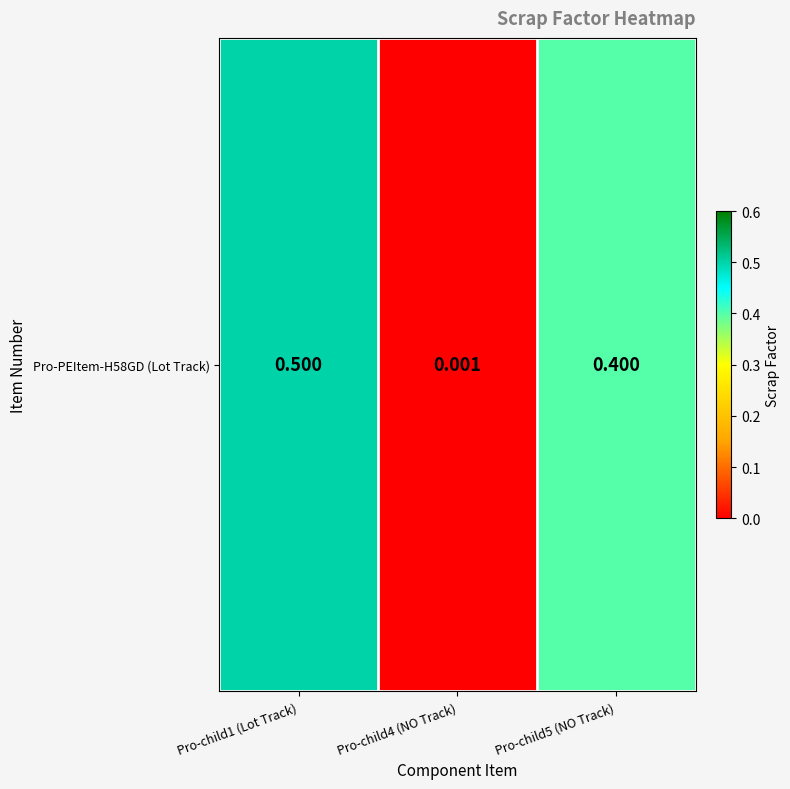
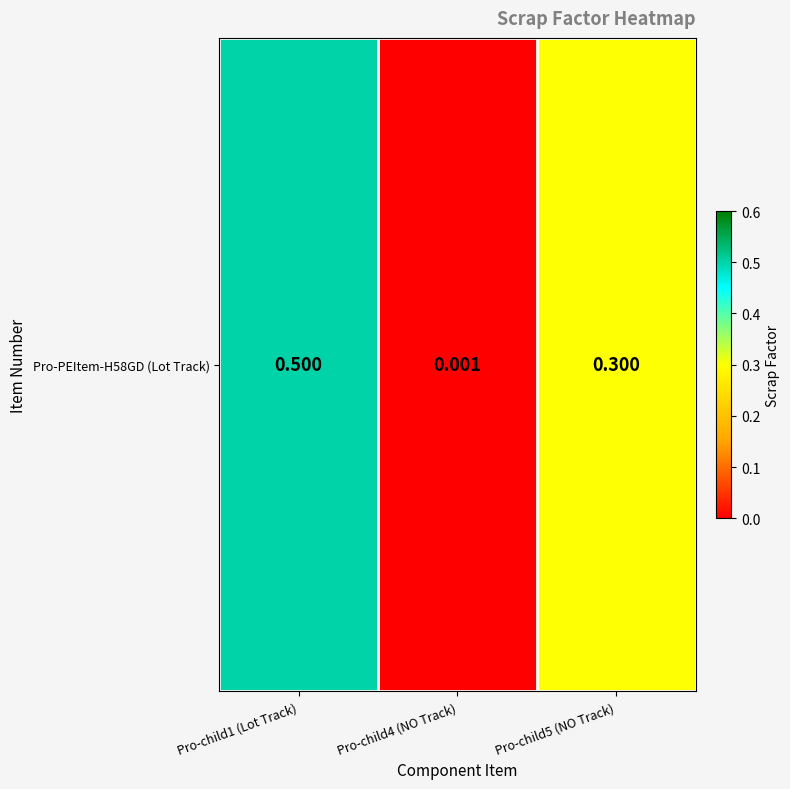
  {
    "Pro-PEItem-H58GD (Lot Track)": {
      "Pro-child1 (Lot Track)": 0.500,
      "Pro-child4 (NO Track)": 0.001,
-     "Pro-child5 (NO Track)": 0.400
+     "Pro-child5 (NO Track)": 0.300
    }
  }
